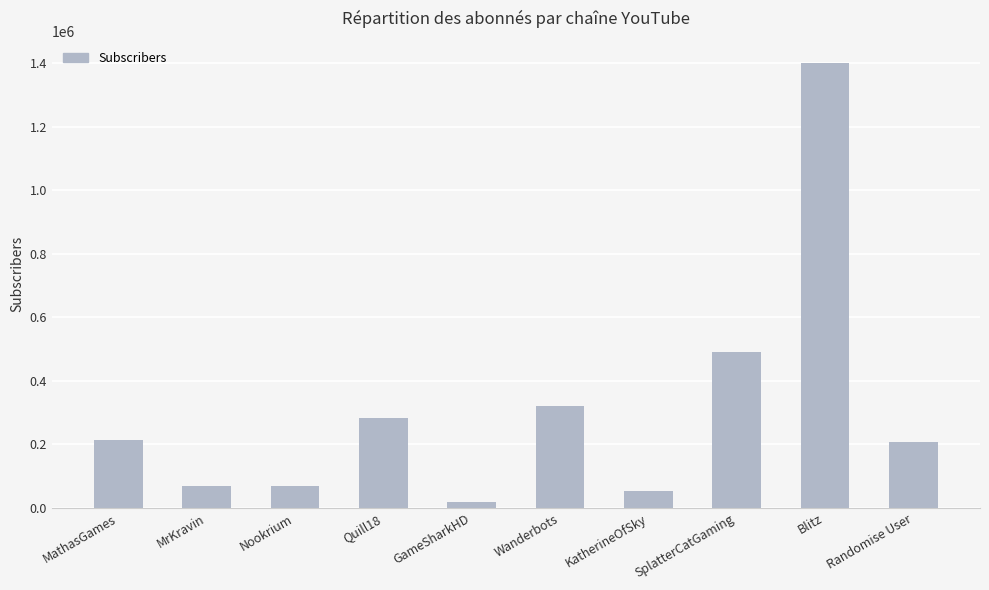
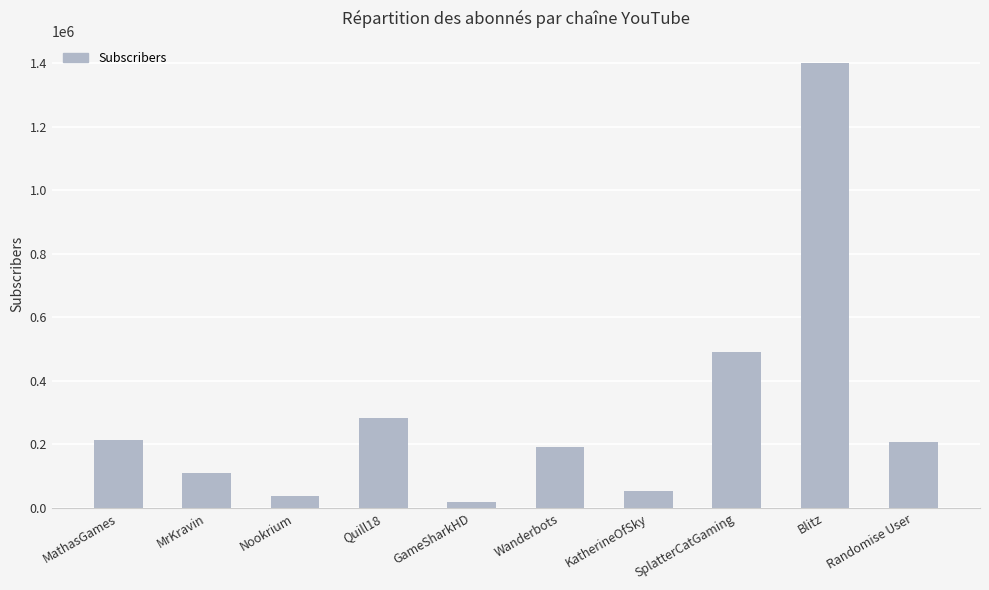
  {
    "MathasGames": 210000,
-   "MrKravin": 70000,
-   "Nookrium": 70000,
+   "MrKravin": 110000,
+   "Nookrium": 40000,
    "Quill18": 280000,
    "GameSharkHD": 20000,
-   "Wanderbots": 320000,
+   "Wanderbots": 190000,
    "KatherineOfSky": 50000,
    "SplatterCatGaming": 490000,
    "Blitz": 1400000,
    "Randomise User": 210000
  }
